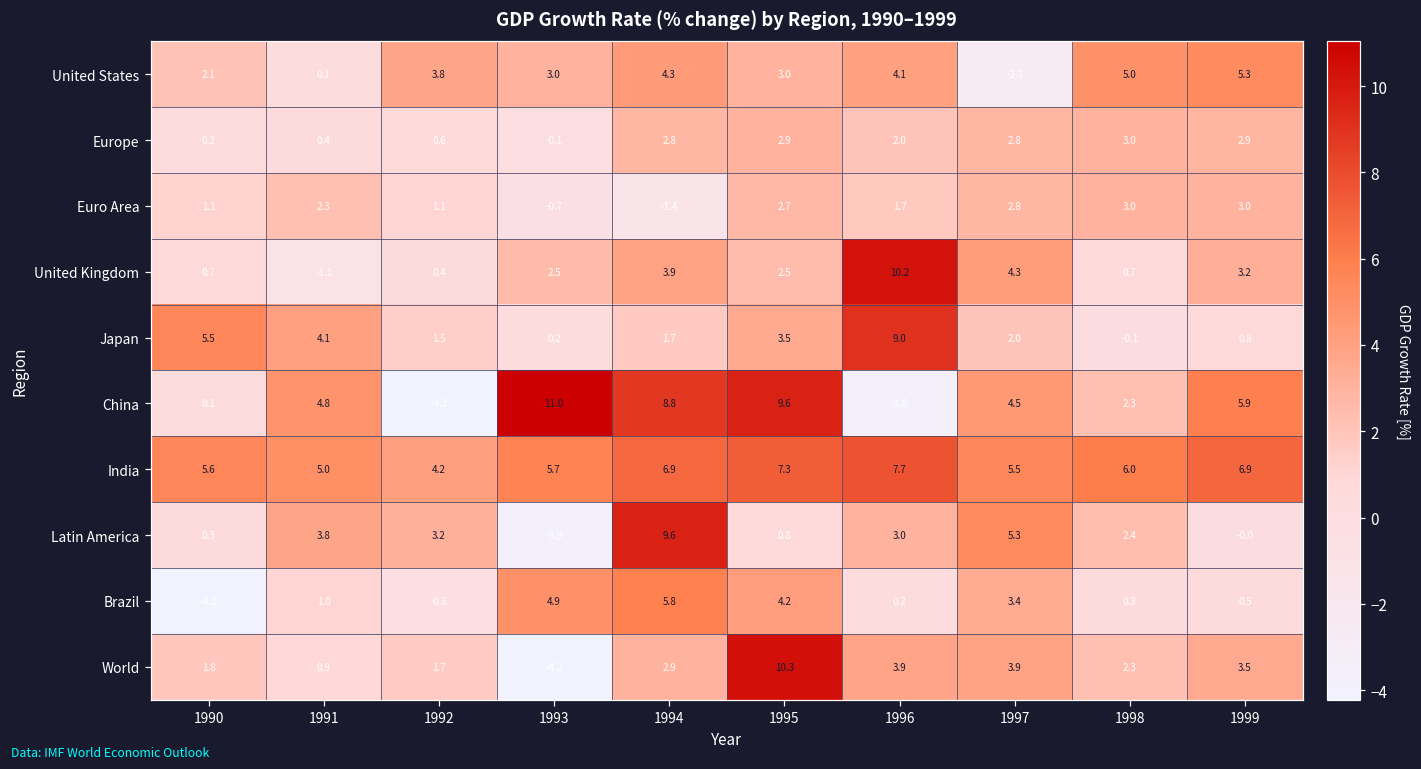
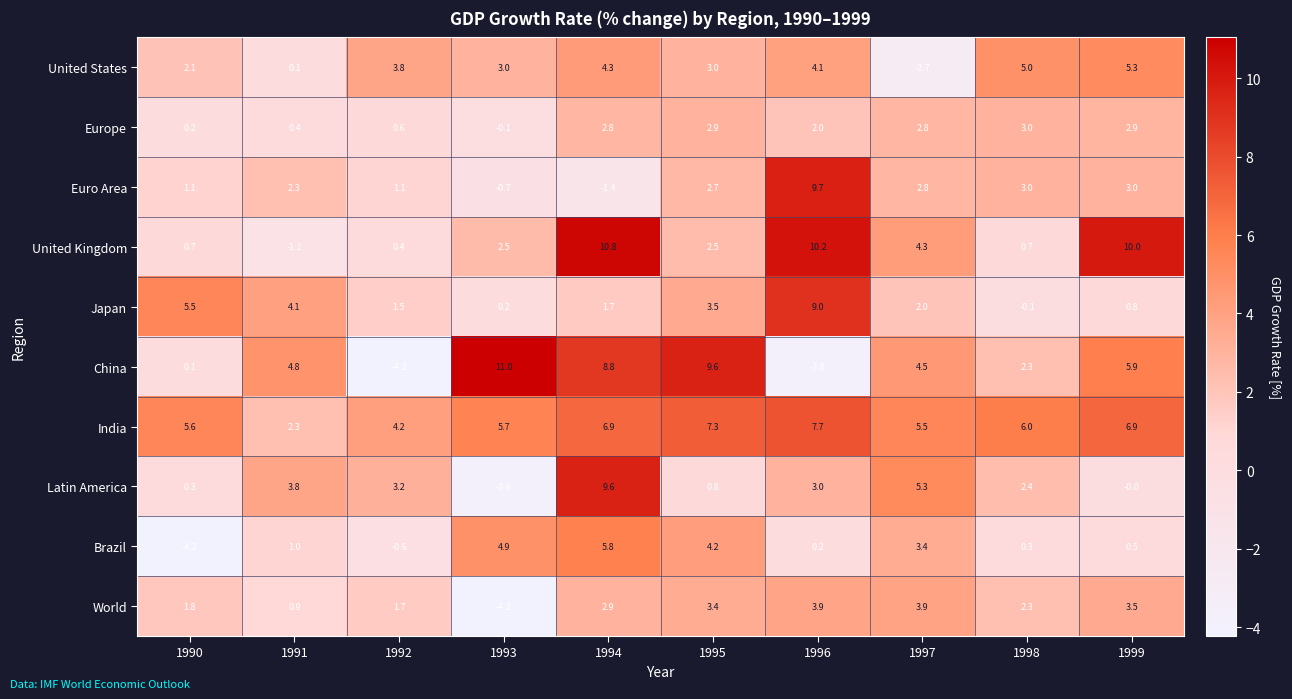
  {
    "United States": {
      "1990": 2.1,
      "1992": 3.8,
      "1993": 3.0,
      "1994": 4.3,
      "1995": 3.0,
      "1996": 4.1,
      "1998": 5.0,
      "1999": 5.3
    },
    "Europe": {
      "1994": 2.8,
      "1995": 2.9,
      "1996": 2.0,
      "1997": 2.8,
      "1998": 3.0,
      "1999": 2.9
    },
    "Euro Area": {
      "1991": 2.3,
      "1995": 2.7,
-     "1996": 1.7,
+     "1996": 9.7,
      "1997": 2.8,
      "1998": 3.0,
      "1999": 3.0
    },
    "United Kingdom": {
      "1993": 2.5,
-     "1994": 3.9,
+     "1994": 10.8,
      "1995": 2.5,
      "1996": 10.2,
      "1997": 4.3,
-     "1999": 3.2
+     "1999": 10.0
    },
    "Japan": {
      "1990": 5.5,
      "1991": 4.1,
      "1992": 1.5,
      "1994": 1.7,
      "1995": 3.5,
      "1996": 9.0,
      "1997": 2.0
    },
    "China": {
      "1991": 4.8,
      "1993": 11.0,
      "1994": 8.8,
      "1995": 9.6,
      "1997": 4.5,
      "1998": 2.3,
      "1999": 5.9
    },
    "India": {
      "1990": 5.6,
-     "1991": 5.0,
+     "1991": 2.3,
      "1992": 4.2,
      "1993": 5.7,
      "1994": 6.9,
      "1995": 7.3,
      "1996": 7.7,
      "1997": 5.5,
      "1998": 6.0,
      "1999": 6.9
    },
    "Latin America": {
      "1991": 3.8,
      "1992": 3.2,
      "1994": 9.6,
      "1996": 3.0,
      "1997": 5.3,
      "1998": 2.4
    },
    "Brazil": {
      "1993": 4.9,
      "1994": 5.8,
      "1995": 4.2,
      "1997": 3.4
    },
    "World": {
      "1990": 1.8,
      "1992": 1.7,
      "1994": 2.9,
-     "1995": 10.3,
+     "1995": 3.4,
      "1996": 3.9,
      "1997": 3.9,
      "1998": 2.3,
      "1999": 3.5
    }
  }
